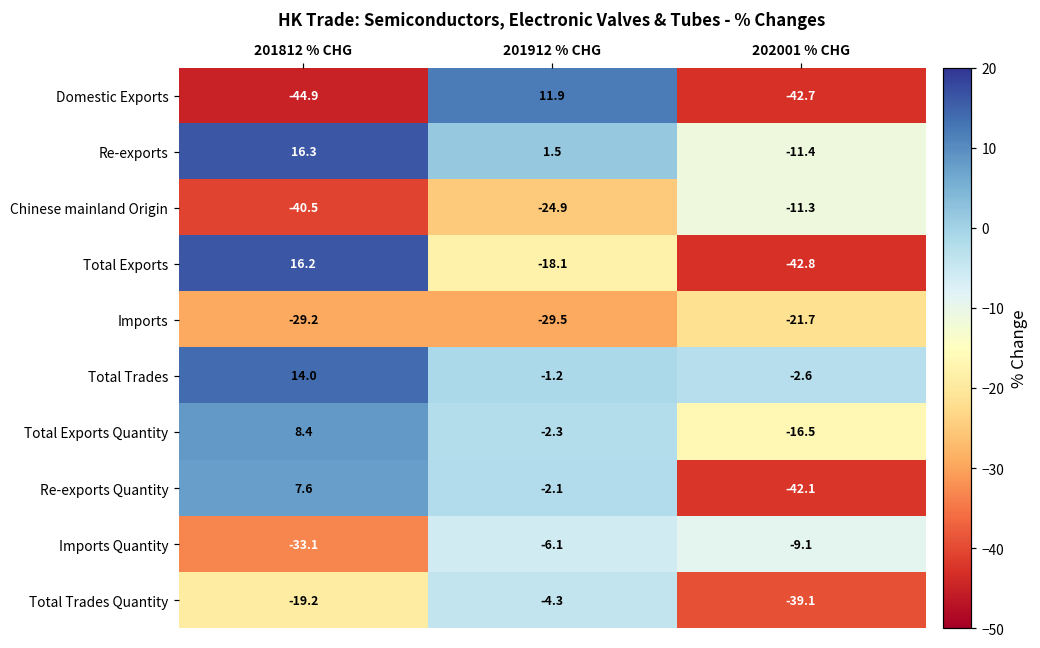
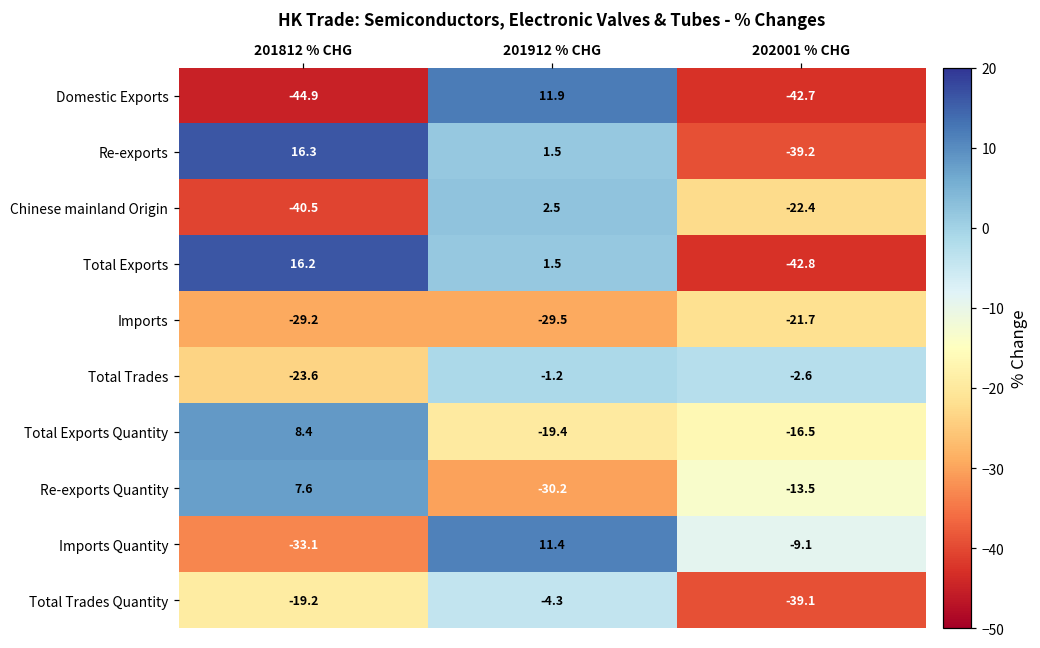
  {
    "Domestic Exports": {
      "201812 % CHG": -44.9,
      "201912 % CHG": 11.9,
      "202001 % CHG": -42.7
    },
    "Re-exports": {
      "201812 % CHG": 16.3,
      "201912 % CHG": 1.5,
-     "202001 % CHG": -11.4
+     "202001 % CHG": -39.2
    },
    "Chinese mainland Origin": {
      "201812 % CHG": -40.5,
-     "201912 % CHG": -24.9,
-     "202001 % CHG": -11.3
+     "201912 % CHG": 2.5,
+     "202001 % CHG": -22.4
    },
    "Total Exports": {
      "201812 % CHG": 16.2,
-     "201912 % CHG": -18.1,
+     "201912 % CHG": 1.5,
      "202001 % CHG": -42.8
    },
    "Imports": {
      "201812 % CHG": -29.2,
      "201912 % CHG": -29.5,
      "202001 % CHG": -21.7
    },
    "Total Trades": {
-     "201812 % CHG": 14.0,
+     "201812 % CHG": -23.6,
      "201912 % CHG": -1.2,
      "202001 % CHG": -2.6
    },
    "Total Exports Quantity": {
      "201812 % CHG": 8.4,
-     "201912 % CHG": -2.3,
+     "201912 % CHG": -19.4,
      "202001 % CHG": -16.5
    },
    "Re-exports Quantity": {
      "201812 % CHG": 7.6,
-     "201912 % CHG": -2.1,
-     "202001 % CHG": -42.1
+     "201912 % CHG": -30.2,
+     "202001 % CHG": -13.5
    },
    "Imports Quantity": {
      "201812 % CHG": -33.1,
-     "201912 % CHG": -6.1,
+     "201912 % CHG": 11.4,
      "202001 % CHG": -9.1
    },
    "Total Trades Quantity": {
      "201812 % CHG": -19.2,
      "201912 % CHG": -4.3,
      "202001 % CHG": -39.1
    }
  }
